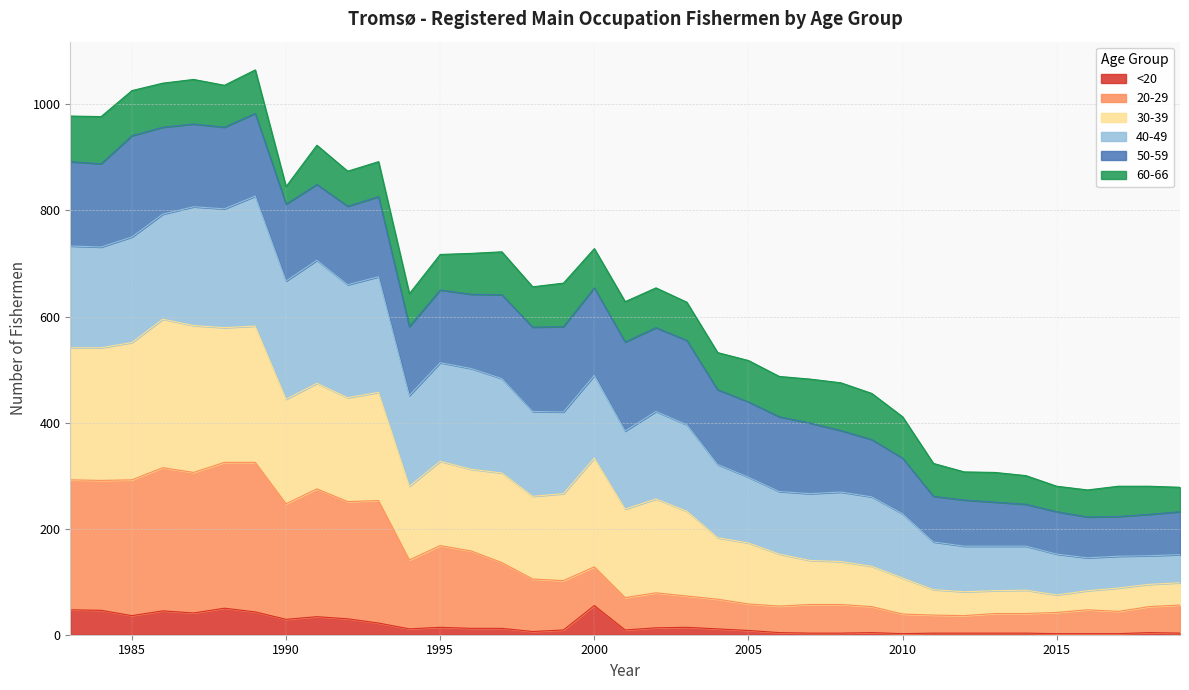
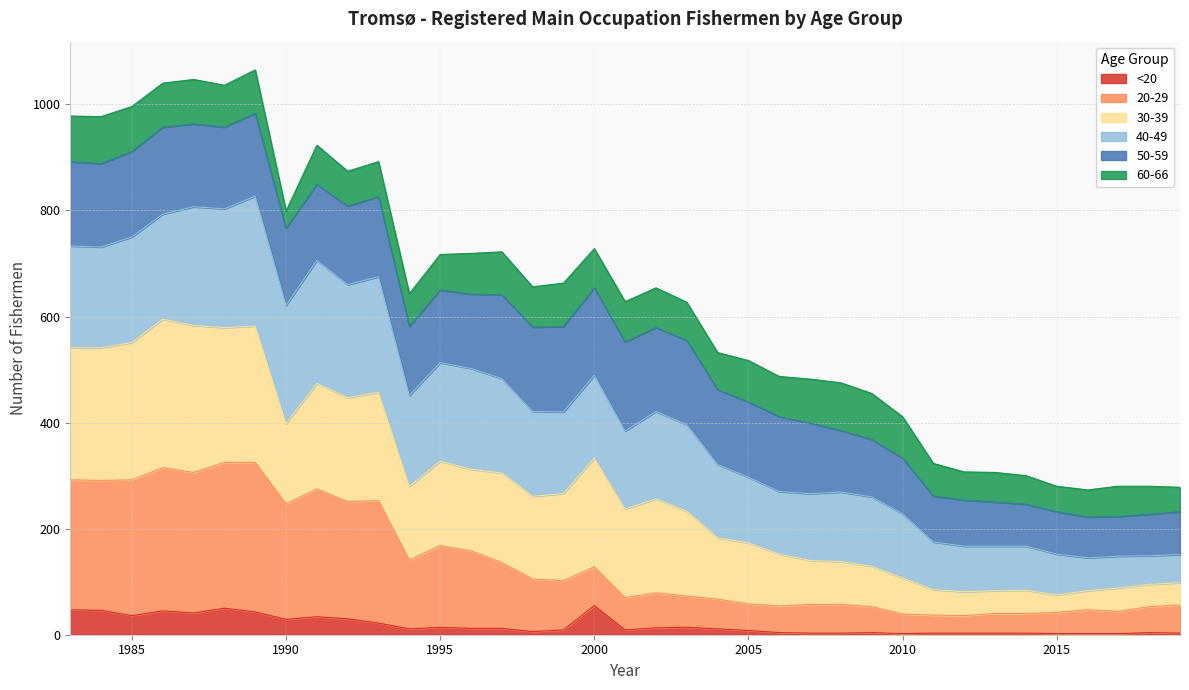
  {
    "<20": {
      "1985": 40,
      "1990": 30,
      "1995": 10,
      "2000": 60,
      "2005": 10,
      "2010": 0,
      "2015": 0
    },
    "20-29": {
      "1985": 260,
      "1990": 220,
      "1995": 150,
      "2000": 70,
      "2005": 50,
      "2010": 40,
      "2015": 40
    },
    "30-39": {
      "1985": 260,
-     "1990": 200,
+     "1990": 150,
      "1995": 160,
      "2000": 210,
      "2005": 120,
      "2010": 70,
      "2015": 30
    },
    "40-49": {
      "1985": 200,
      "1990": 220,
      "1995": 190,
      "2000": 160,
      "2005": 120,
      "2010": 120,
      "2015": 80
    },
    "50-59": {
-     "1985": 190,
+     "1985": 160,
      "1990": 150,
      "1995": 140,
      "2000": 170,
      "2005": 140,
      "2010": 110,
      "2015": 80
    },
    "60-66": {
      "1985": 90,
      "1990": 30,
      "1995": 70,
      "2000": 70,
      "2005": 80,
      "2010": 80,
      "2015": 50
    }
  }
